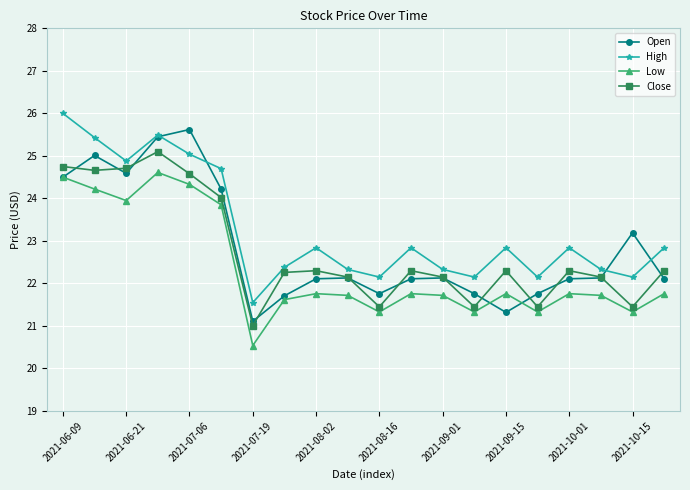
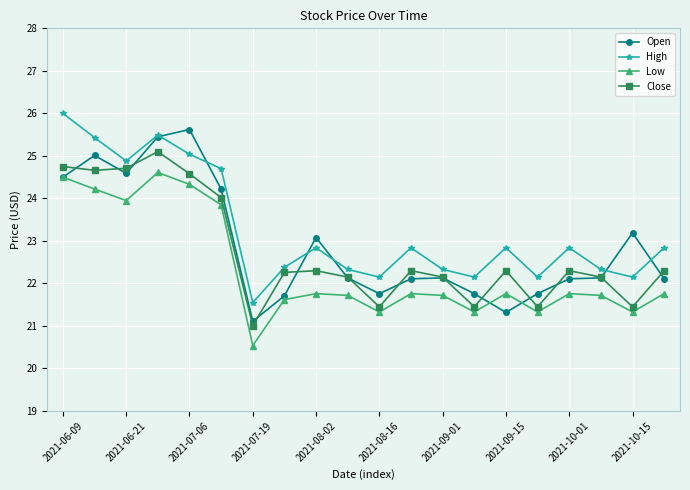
  {
    "Open": {
      "2021-06-21": 24.6,
      "2021-07-06": 25.6,
      "2021-07-19": 21.1,
-     "2021-08-02": 22.1,
+     "2021-08-02": 23.1,
      "2021-08-16": 21.8,
      "2021-09-15": 21.3,
      "2021-10-01": 22.1,
      "2021-10-15": 23.2
    },
    "High": {
      "2021-06-09": 26.0,
      "2021-06-21": 24.9,
      "2021-07-06": 25.0,
      "2021-07-19": 21.6,
      "2021-08-02": 22.8,
      "2021-08-16": 22.2,
      "2021-09-01": 22.3,
      "2021-09-15": 22.8,
      "2021-10-01": 22.8,
      "2021-10-15": 22.2
    }
  }
